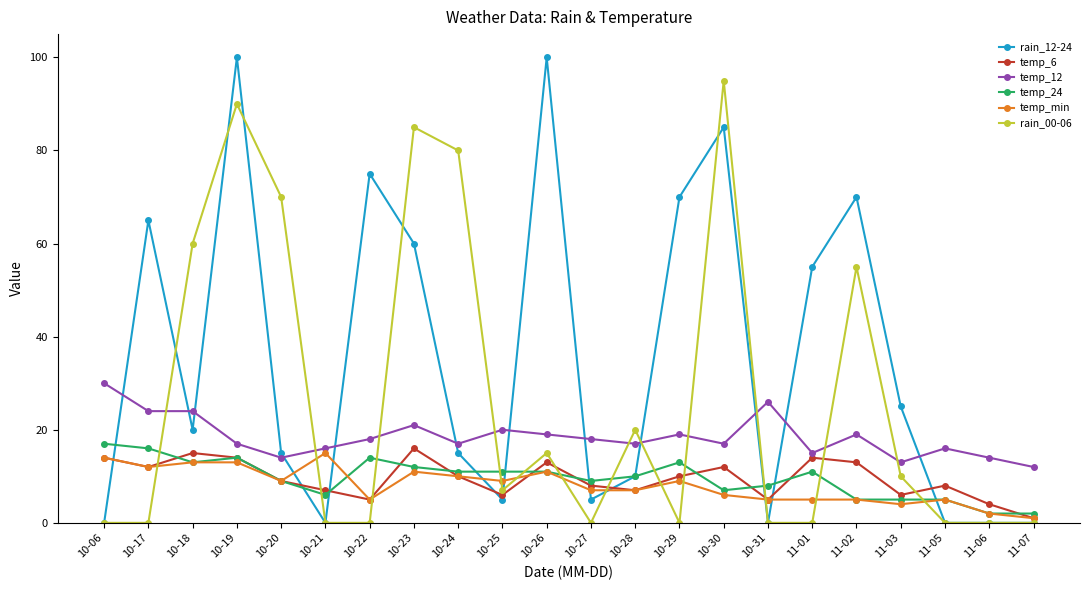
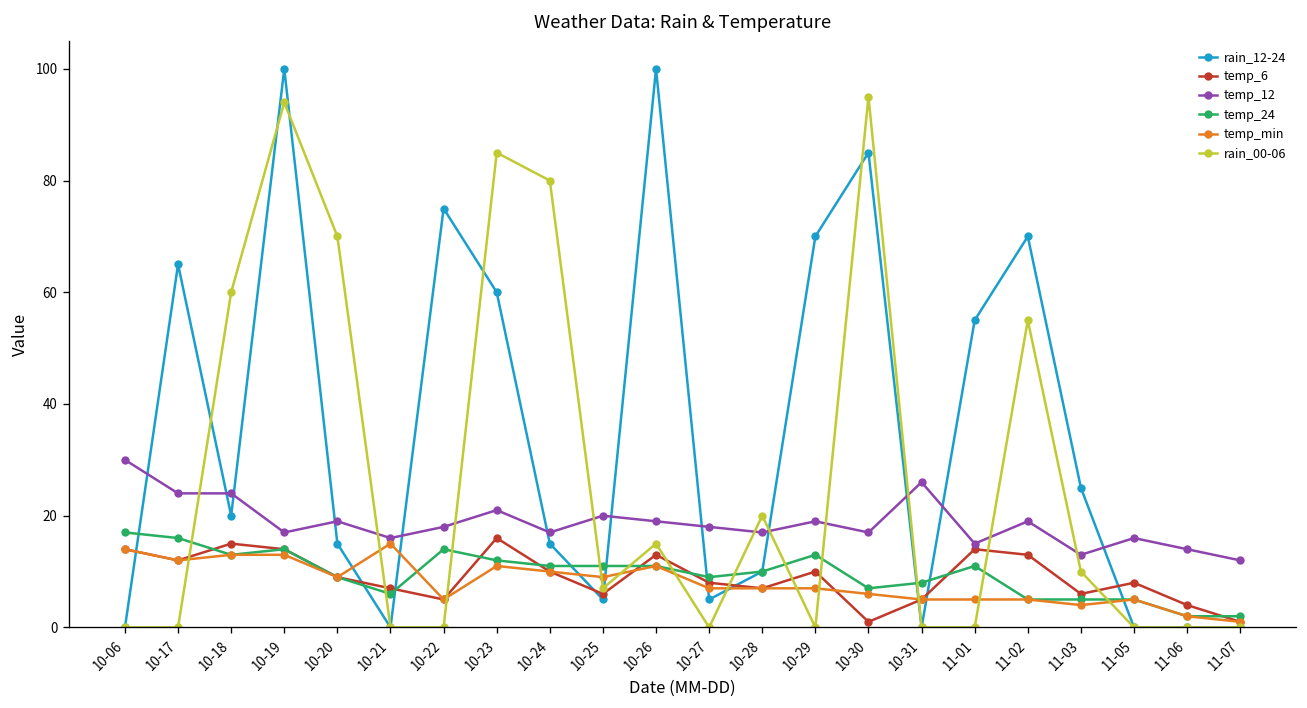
  {
    "rain_12-24": {
      "10-17": 65,
      "10-18": 20,
      "10-19": 100,
      "10-20": 15,
      "10-22": 75,
      "10-23": 60,
      "10-24": 15,
      "10-25": 5,
      "10-26": 100,
      "10-27": 5,
      "10-29": 70,
      "10-30": 85,
      "11-01": 55,
      "11-02": 70,
      "11-03": 25
    },
    "temp_6": {
      "10-18": 15,
      "10-21": 7,
      "10-23": 16,
      "10-25": 6,
      "10-26": 13,
      "10-27": 8,
      "10-29": 10,
-     "10-30": 12,
+     "10-30": 1,
      "11-01": 14,
      "11-02": 13,
      "11-03": 6,
      "11-05": 8,
      "11-06": 4
    },
    "temp_12": {
      "10-06": 30,
      "10-17": 24,
      "10-18": 24,
      "10-19": 17,
-     "10-20": 14,
+     "10-20": 19,
      "10-21": 16,
      "10-22": 18,
      "10-23": 21,
      "10-24": 17,
      "10-25": 20,
      "10-26": 19,
      "10-27": 18,
      "10-28": 17,
      "10-29": 19,
      "10-30": 17,
      "10-31": 26,
      "11-01": 15,
      "11-02": 19,
      "11-03": 13,
      "11-05": 16,
      "11-06": 14,
      "11-07": 12
    },
    "temp_24": {
      "10-06": 17,
      "10-17": 16,
      "10-21": 6,
      "10-22": 14,
      "10-23": 12,
      "10-24": 11,
      "10-25": 11,
      "10-27": 9,
      "10-29": 13,
      "10-30": 7,
      "10-31": 8,
      "11-01": 11,
      "11-03": 5,
      "11-07": 2
    },
    "temp_min": {
      "10-19": 13,
      "10-21": 15,
      "10-23": 11,
      "10-25": 9,
      "10-27": 7,
-     "10-29": 9,
+     "10-29": 7,
      "10-30": 6,
      "11-01": 5,
      "11-03": 4
    },
    "rain_00-06": {
      "10-17": 0,
      "10-18": 60,
-     "10-19": 90,
+     "10-19": 94,
      "10-20": 70,
      "10-22": 0,
      "10-23": 85,
      "10-24": 80,
      "10-25": 7,
      "10-26": 15,
      "10-27": 0,
      "10-28": 20,
      "10-29": 0,
      "10-30": 95,
      "11-01": 0,
      "11-02": 55,
      "11-03": 10
    }
  }
